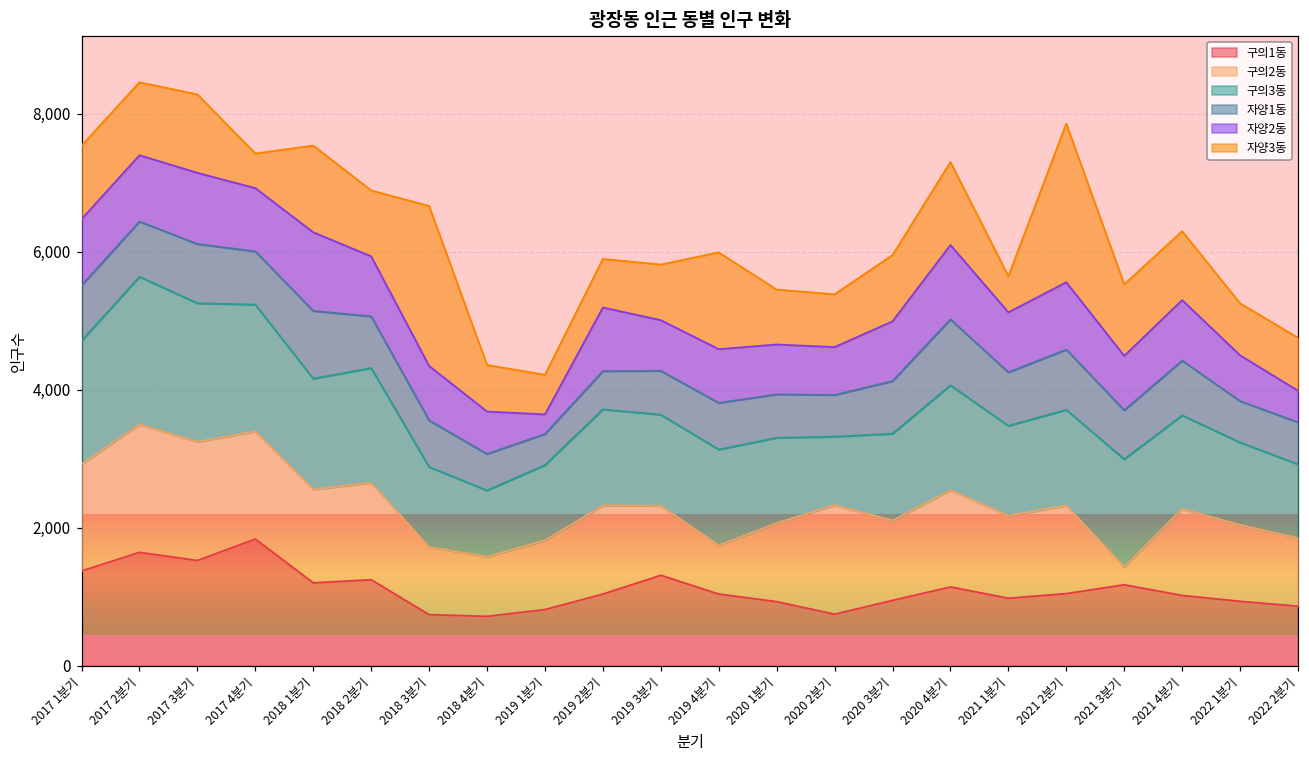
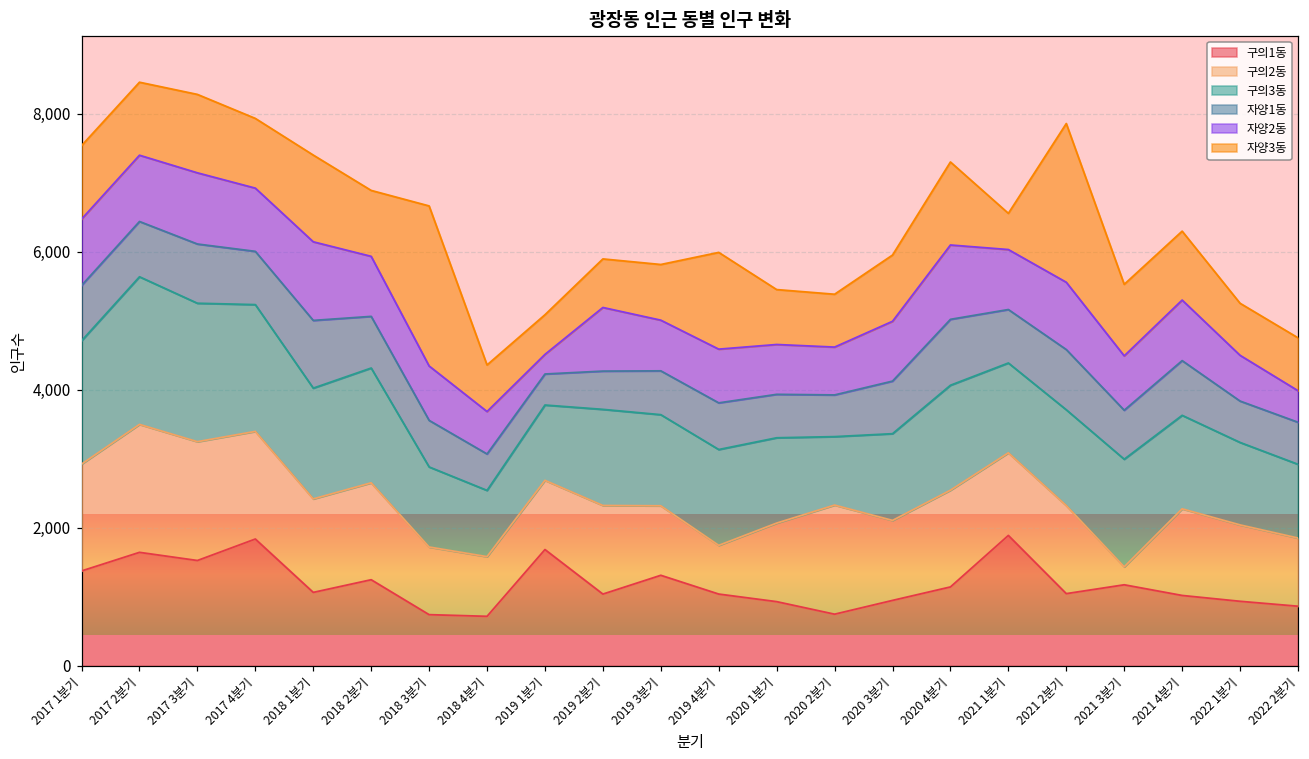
  {
    "구의1동": {
      "2017 1분기": "1,400",
      "2017 2분기": "1,600",
      "2017 3분기": "1,500",
      "2017 4분기": "1,800",
-     "2018 1분기": "1,200",
+     "2018 1분기": "1,100",
      "2018 2분기": "1,200",
      "2018 3분기": "700",
      "2018 4분기": "700",
-     "2019 1분기": "800",
+     "2019 1분기": "1,700",
      "2019 2분기": "1,000",
      "2019 3분기": "1,300",
      "2019 4분기": "1,000",
      "2020 1분기": "900",
      "2020 2분기": "700",
      "2020 3분기": "900",
      "2020 4분기": "1,100",
-     "2021 1분기": "1,000",
+     "2021 1분기": "1,900",
      "2021 2분기": "1,000",
      "2021 3분기": "1,200",
      "2021 4분기": "1,000",
      "2022 1분기": "900",
      "2022 2분기": "900"
    },
    "구의2동": {
      "2017 1분기": "1,500",
      "2017 2분기": "1,900",
      "2017 3분기": "1,700",
      "2017 4분기": "1,600",
      "2018 1분기": "1,400",
      "2018 2분기": "1,400",
      "2018 3분기": "1,000",
      "2018 4분기": "900",
      "2019 1분기": "1,000",
      "2019 2분기": "1,300",
      "2019 3분기": "1,000",
      "2019 4분기": "700",
      "2020 1분기": "1,100",
      "2020 2분기": "1,600",
      "2020 3분기": "1,200",
      "2020 4분기": "1,400",
      "2021 1분기": "1,200",
      "2021 2분기": "1,300",
      "2021 3분기": "300",
      "2021 4분기": "1,300",
      "2022 1분기": "1,100",
      "2022 2분기": "1,000"
    },
    "자양2동": {
      "2017 1분기": "1,000",
      "2017 2분기": "1,000",
      "2017 3분기": "1,000",
      "2017 4분기": "900",
      "2018 1분기": "1,100",
      "2018 2분기": "900",
      "2018 3분기": "800",
      "2018 4분기": "600",
      "2019 1분기": "300",
      "2019 2분기": "900",
      "2019 3분기": "700",
      "2019 4분기": "800",
      "2020 1분기": "700",
      "2020 2분기": "700",
      "2020 3분기": "900",
      "2020 4분기": "1,100",
      "2021 1분기": "900",
      "2021 2분기": "1,000",
      "2021 3분기": "800",
      "2021 4분기": "900",
      "2022 1분기": "700",
      "2022 2분기": "500"
    },
    "자양3동": {
      "2017 1분기": "1,100",
      "2017 2분기": "1,100",
      "2017 3분기": "1,100",
-     "2017 4분기": "500",
+     "2017 4분기": "1,000",
      "2018 1분기": "1,300",
      "2018 2분기": "1,000",
      "2018 3분기": "2,300",
      "2018 4분기": "700",
      "2019 1분기": "600",
      "2019 2분기": "700",
      "2019 3분기": "800",
      "2019 4분기": "1,400",
      "2020 1분기": "800",
      "2020 2분기": "800",
      "2020 3분기": "1,000",
      "2020 4분기": "1,200",
      "2021 1분기": "500",
      "2021 2분기": "2,300",
      "2021 3분기": "1,000",
      "2021 4분기": "1,000",
      "2022 1분기": "800",
      "2022 2분기": "800"
    }
  }
